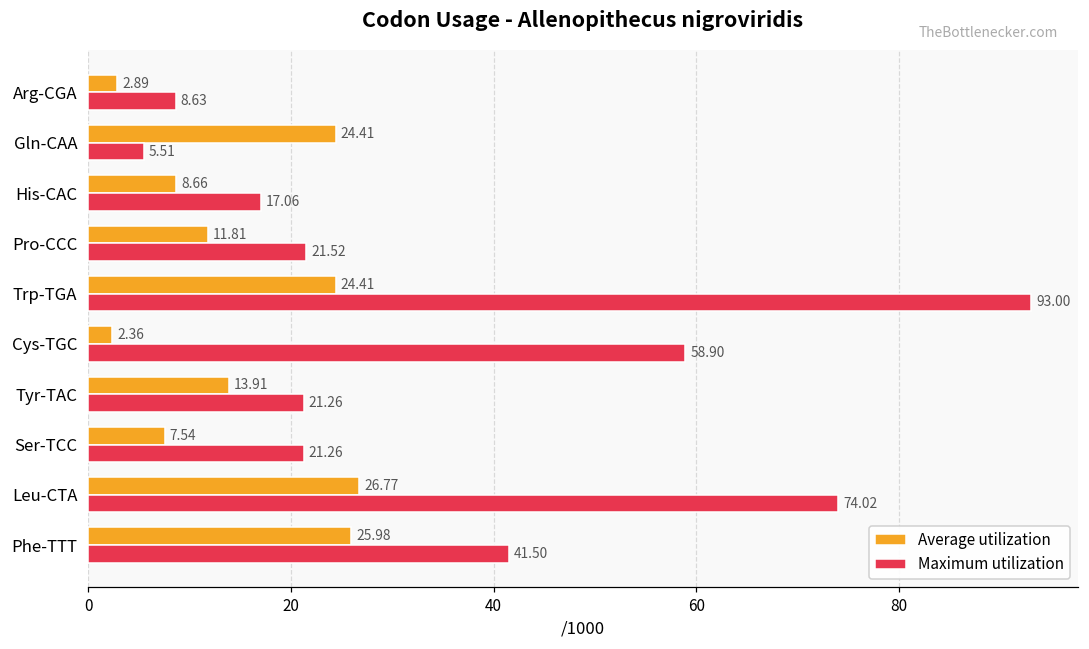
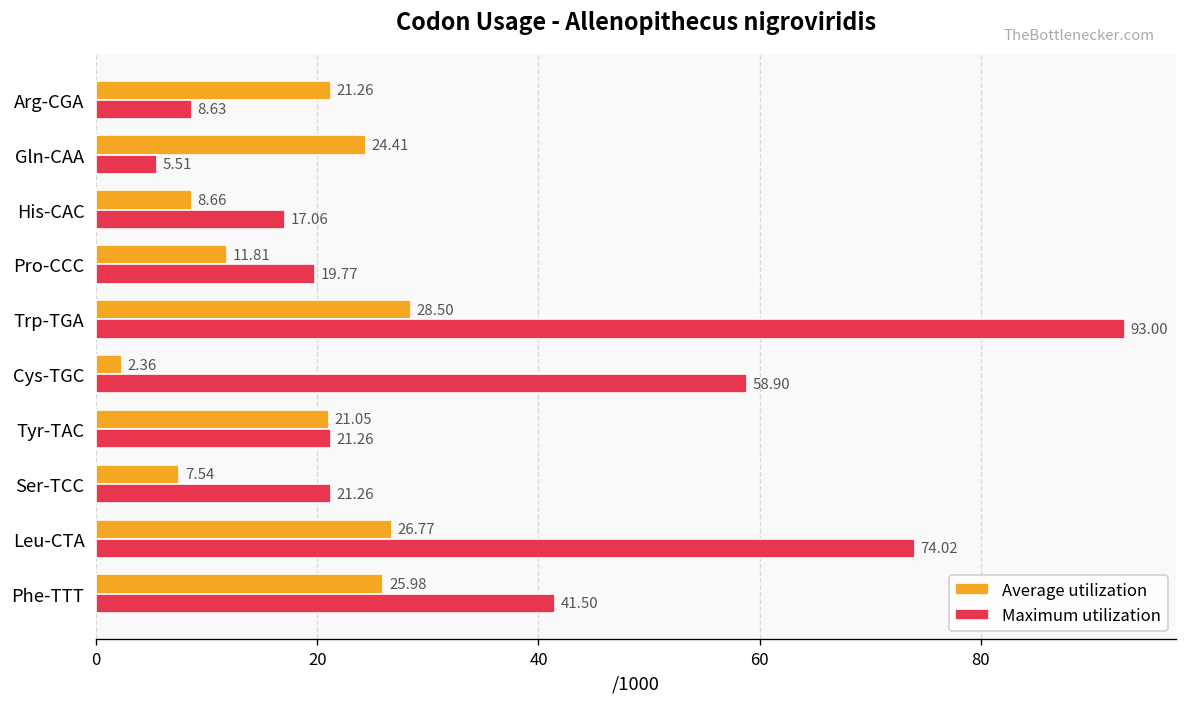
  {
    "Average utilization": {
-     "Arg-CGA": 2.89,
+     "Arg-CGA": 21.26,
      "Gln-CAA": 24.41,
      "His-CAC": 8.66,
      "Pro-CCC": 11.81,
-     "Trp-TGA": 24.41,
+     "Trp-TGA": 28.50,
      "Cys-TGC": 2.36,
-     "Tyr-TAC": 13.91,
+     "Tyr-TAC": 21.05,
      "Ser-TCC": 7.54,
      "Leu-CTA": 26.77,
      "Phe-TTT": 25.98
    },
    "Maximum utilization": {
      "Arg-CGA": 8.63,
      "Gln-CAA": 5.51,
      "His-CAC": 17.06,
-     "Pro-CCC": 21.52,
+     "Pro-CCC": 19.77,
      "Trp-TGA": 93.00,
      "Cys-TGC": 58.90,
      "Tyr-TAC": 21.26,
      "Ser-TCC": 21.26,
      "Leu-CTA": 74.02,
      "Phe-TTT": 41.50
    }
  }
